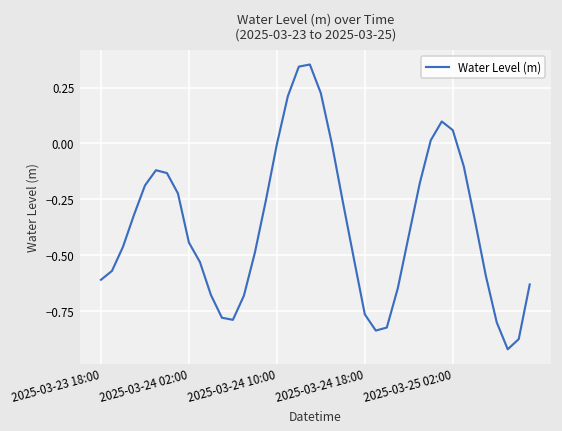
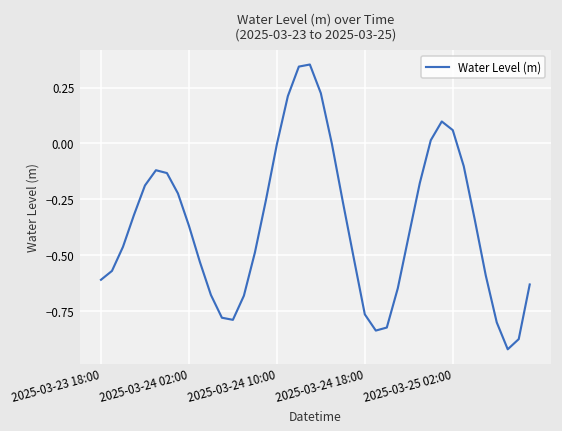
  {
    "2025-03-23 18:00": -0.61,
-   "2025-03-24 02:00": -0.44,
+   "2025-03-24 02:00": -0.37,
    "2025-03-24 10:00": 0.00,
    "2025-03-24 18:00": -0.76,
    "2025-03-25 02:00": 0.06
  }
